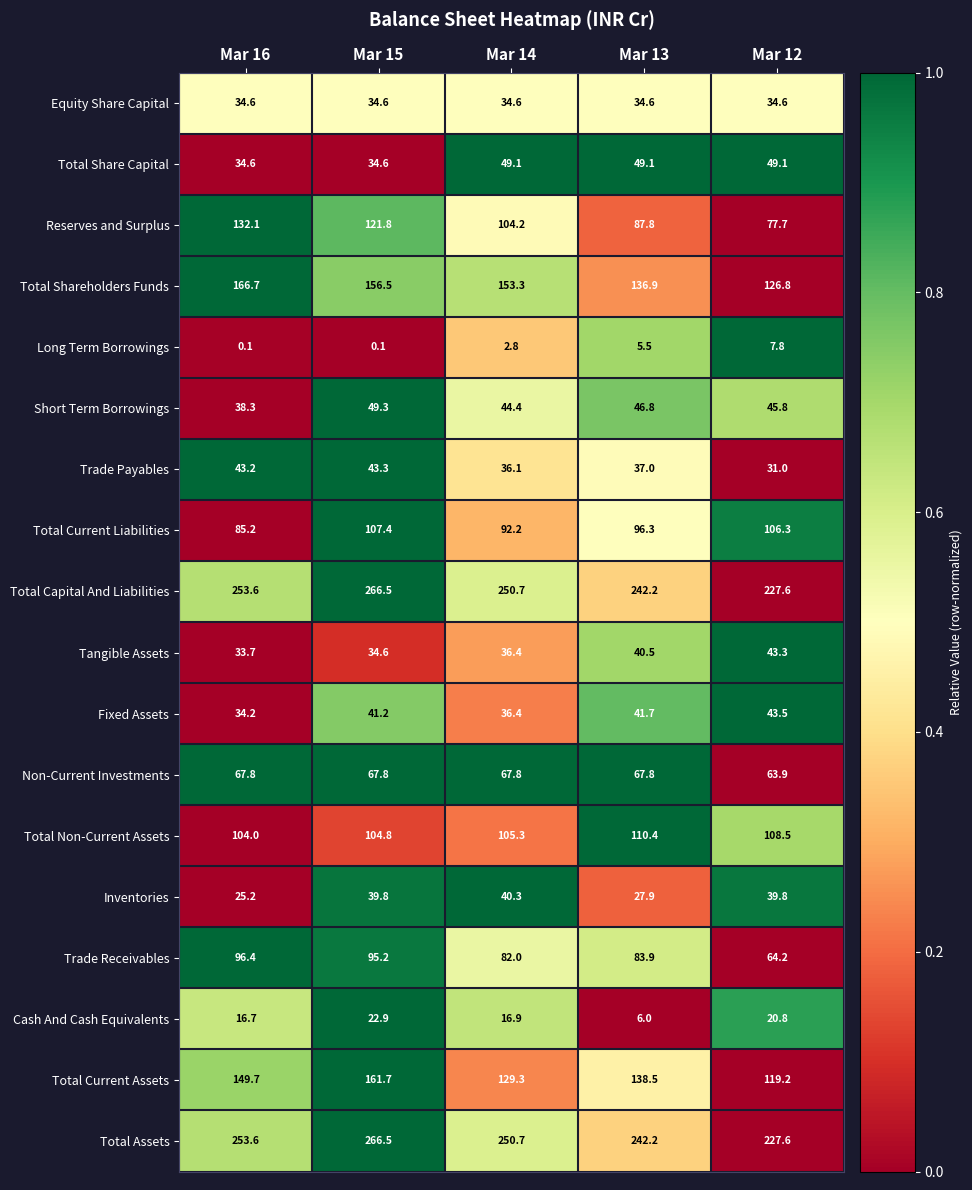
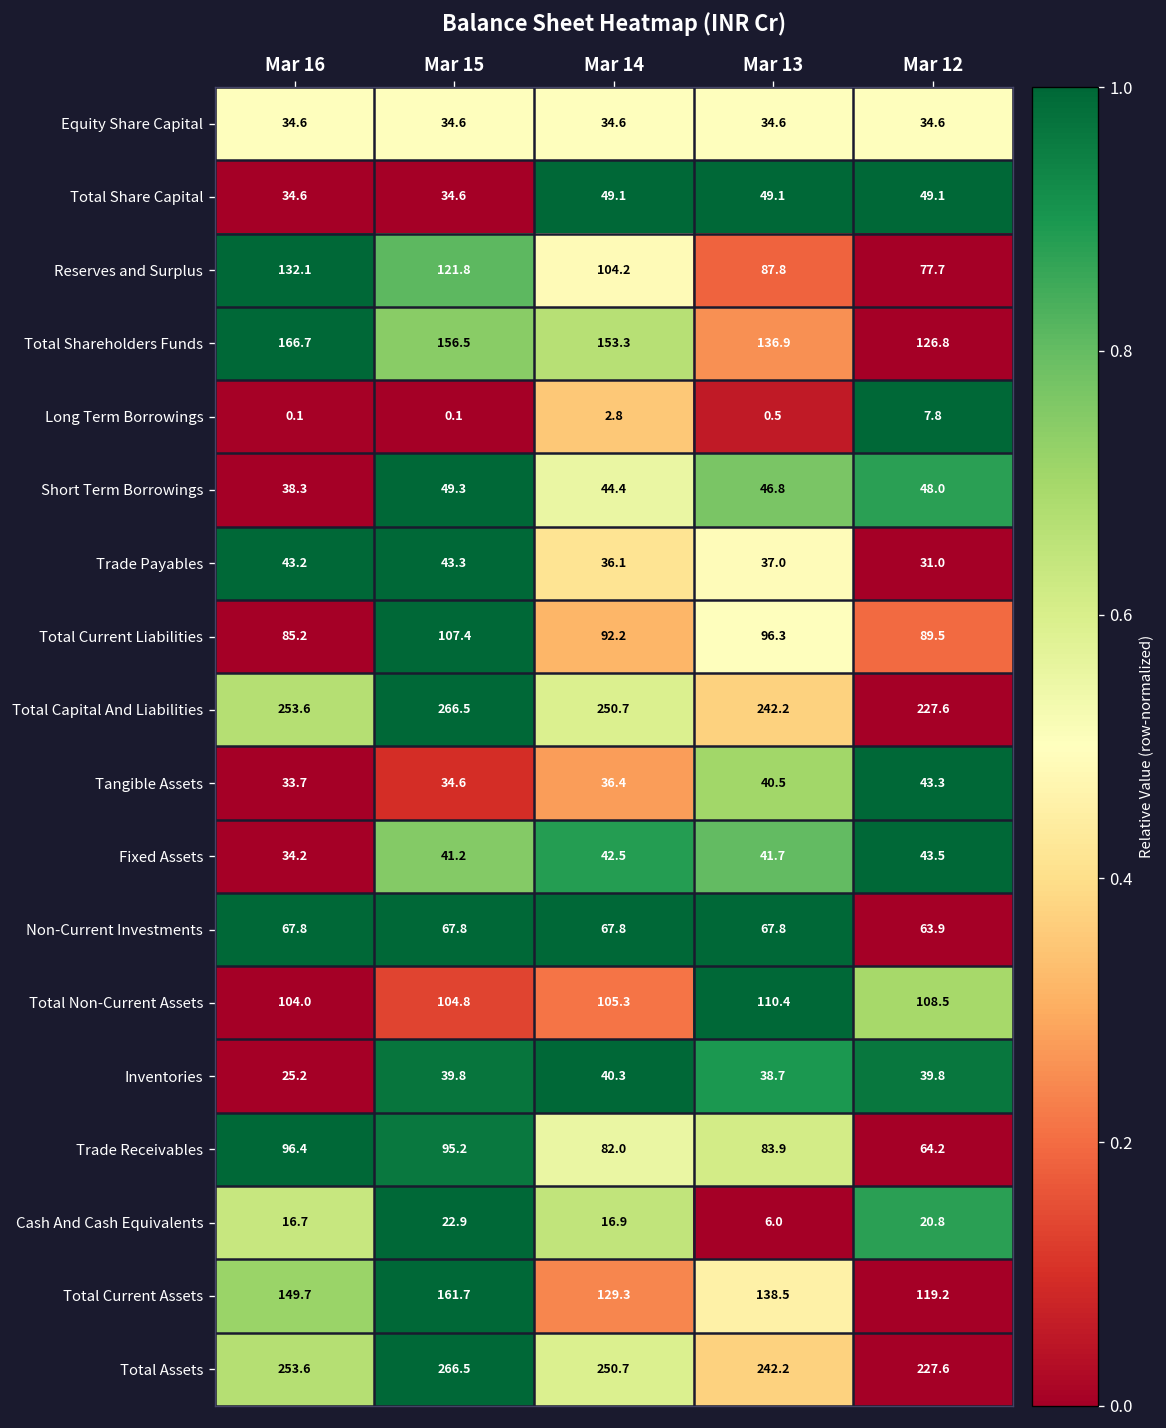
  {
    "Equity Share Capital": {
      "Mar 16": 34.6,
      "Mar 15": 34.6,
      "Mar 14": 34.6,
      "Mar 13": 34.6,
      "Mar 12": 34.6
    },
    "Total Share Capital": {
      "Mar 16": 34.6,
      "Mar 15": 34.6,
      "Mar 14": 49.1,
      "Mar 13": 49.1,
      "Mar 12": 49.1
    },
    "Reserves and Surplus": {
      "Mar 16": 132.1,
      "Mar 15": 121.8,
      "Mar 14": 104.2,
      "Mar 13": 87.8,
      "Mar 12": 77.7
    },
    "Total Shareholders Funds": {
      "Mar 16": 166.7,
      "Mar 15": 156.5,
      "Mar 14": 153.3,
      "Mar 13": 136.9,
      "Mar 12": 126.8
    },
    "Long Term Borrowings": {
      "Mar 16": 0.1,
      "Mar 15": 0.1,
      "Mar 14": 2.8,
-     "Mar 13": 5.5,
+     "Mar 13": 0.5,
      "Mar 12": 7.8
    },
    "Short Term Borrowings": {
      "Mar 16": 38.3,
      "Mar 15": 49.3,
      "Mar 14": 44.4,
      "Mar 13": 46.8,
-     "Mar 12": 45.8
+     "Mar 12": 48.0
    },
    "Trade Payables": {
      "Mar 16": 43.2,
      "Mar 15": 43.3,
      "Mar 14": 36.1,
      "Mar 13": 37.0,
      "Mar 12": 31.0
    },
    "Total Current Liabilities": {
      "Mar 16": 85.2,
      "Mar 15": 107.4,
      "Mar 14": 92.2,
      "Mar 13": 96.3,
-     "Mar 12": 106.3
+     "Mar 12": 89.5
    },
    "Total Capital And Liabilities": {
      "Mar 16": 253.6,
      "Mar 15": 266.5,
      "Mar 14": 250.7,
      "Mar 13": 242.2,
      "Mar 12": 227.6
    },
    "Tangible Assets": {
      "Mar 16": 33.7,
      "Mar 15": 34.6,
      "Mar 14": 36.4,
      "Mar 13": 40.5,
      "Mar 12": 43.3
    },
    "Fixed Assets": {
      "Mar 16": 34.2,
      "Mar 15": 41.2,
-     "Mar 14": 36.4,
+     "Mar 14": 42.5,
      "Mar 13": 41.7,
      "Mar 12": 43.5
    },
    "Non-Current Investments": {
      "Mar 16": 67.8,
      "Mar 15": 67.8,
      "Mar 14": 67.8,
      "Mar 13": 67.8,
      "Mar 12": 63.9
    },
    "Total Non-Current Assets": {
      "Mar 16": 104.0,
      "Mar 15": 104.8,
      "Mar 14": 105.3,
      "Mar 13": 110.4,
      "Mar 12": 108.5
    },
    "Inventories": {
      "Mar 16": 25.2,
      "Mar 15": 39.8,
      "Mar 14": 40.3,
-     "Mar 13": 27.9,
+     "Mar 13": 38.7,
      "Mar 12": 39.8
    },
    "Trade Receivables": {
      "Mar 16": 96.4,
      "Mar 15": 95.2,
      "Mar 14": 82.0,
      "Mar 13": 83.9,
      "Mar 12": 64.2
    },
    "Cash And Cash Equivalents": {
      "Mar 16": 16.7,
      "Mar 15": 22.9,
      "Mar 14": 16.9,
      "Mar 13": 6.0,
      "Mar 12": 20.8
    },
    "Total Current Assets": {
      "Mar 16": 149.7,
      "Mar 15": 161.7,
      "Mar 14": 129.3,
      "Mar 13": 138.5,
      "Mar 12": 119.2
    },
    "Total Assets": {
      "Mar 16": 253.6,
      "Mar 15": 266.5,
      "Mar 14": 250.7,
      "Mar 13": 242.2,
      "Mar 12": 227.6
    }
  }
